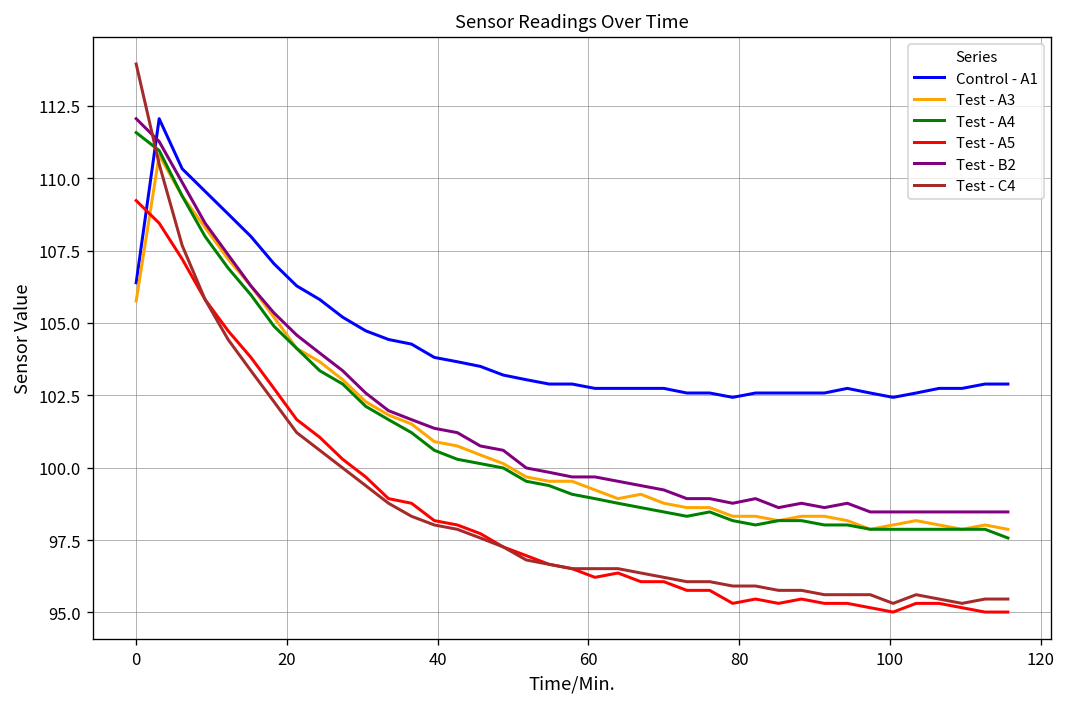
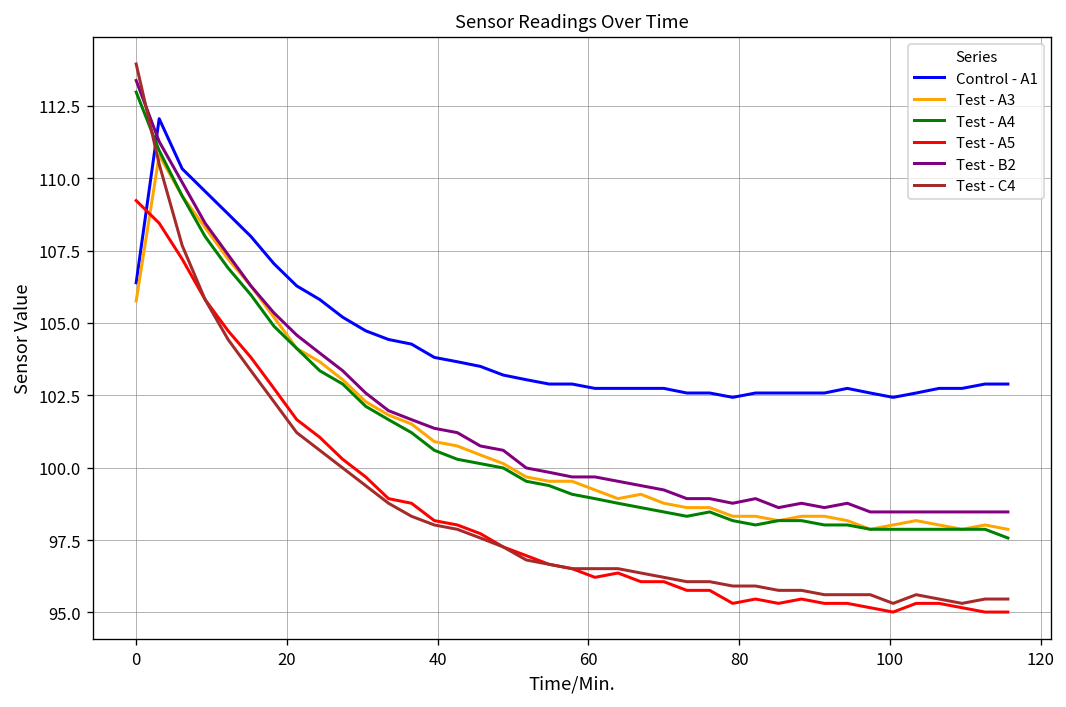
  {
    "Control - A1": {
      "0": 106.4
    },
    "Test - A3": {
      "0": 105.8
    },
    "Test - A4": {
-     "0": 111.6
+     "0": 113.0
    },
    "Test - A5": {
      "0": 109.2
    },
    "Test - B2": {
-     "0": 112.1
+     "0": 113.4
    },
    "Test - C4": {
      "0": 114.0
    }
  }
